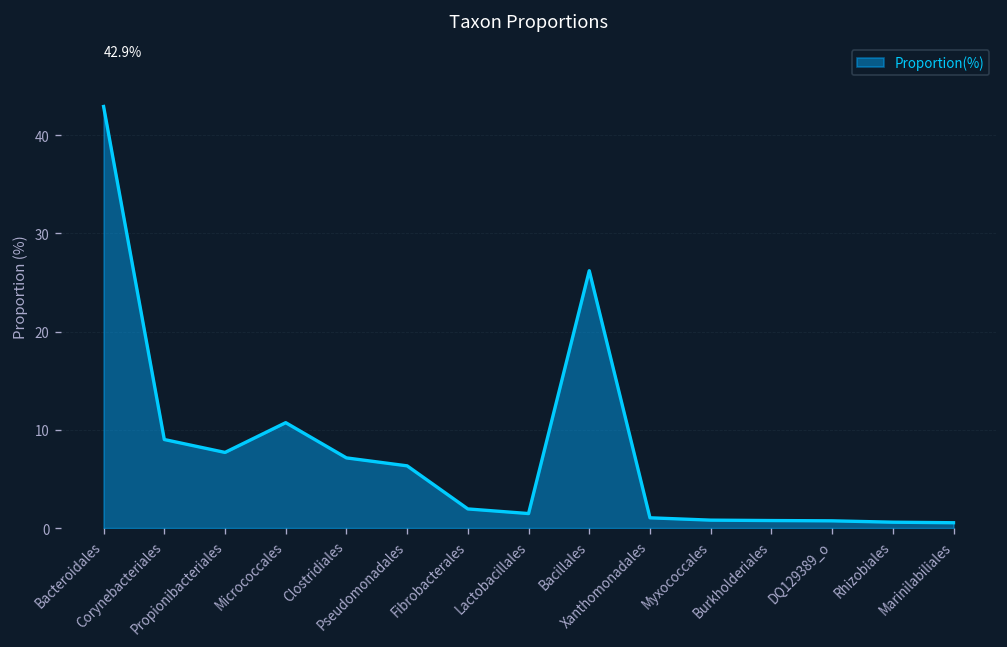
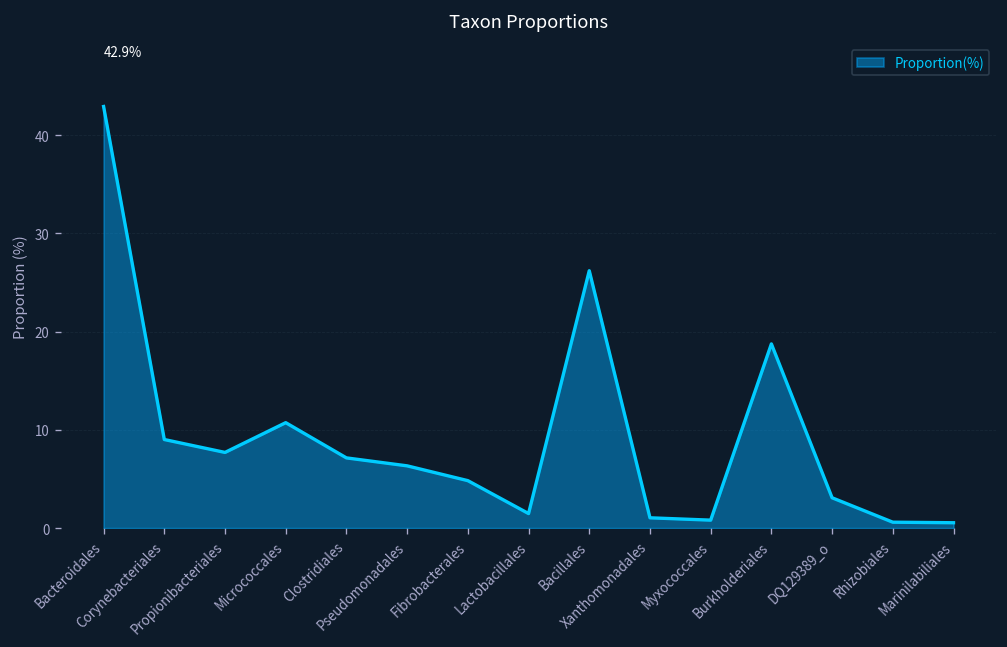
  {
    "Bacteroidales": 43,
    "Corynebacteriales": 9,
    "Propionibacteriales": 8,
    "Micrococcales": 11,
    "Clostridiales": 7,
    "Pseudomonadales": 6,
-   "Fibrobacterales": 2,
+   "Fibrobacterales": 5,
    "Lactobacillales": 1,
    "Bacillales": 26,
    "Xanthomonadales": 1,
    "Myxococcales": 1,
-   "Burkholderiales": 1,
-   "DQ129389_o": 1,
+   "Burkholderiales": 19,
+   "DQ129389_o": 3,
    "Rhizobiales": 1,
    "Marinilabiliales": 1
  }
